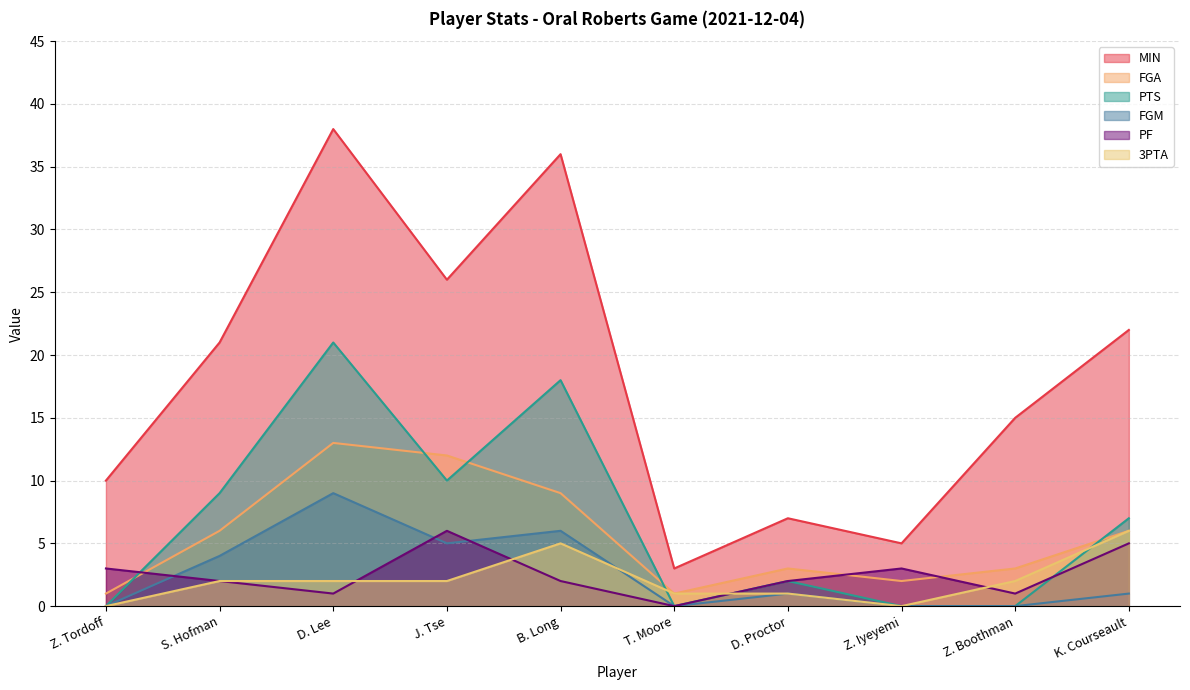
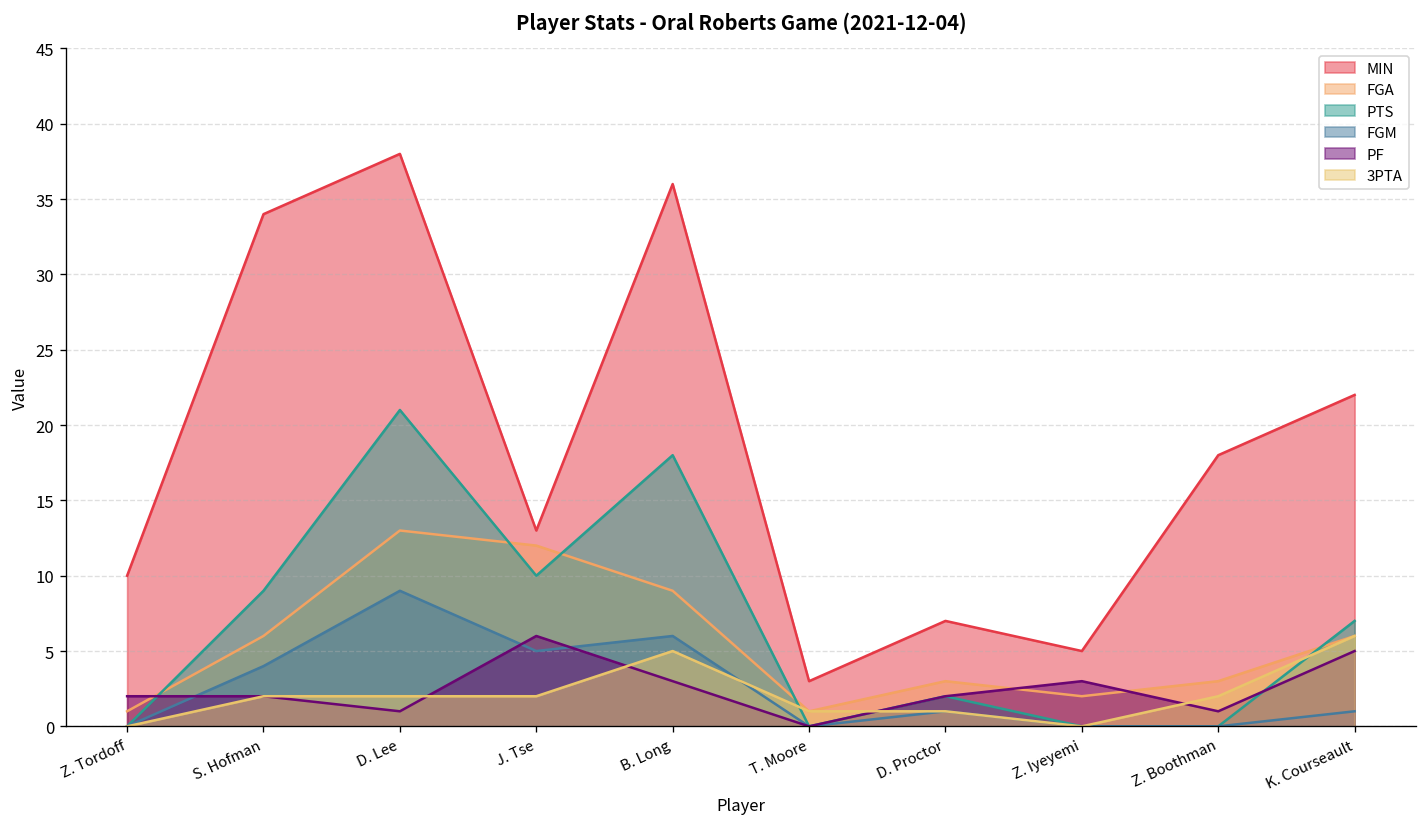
  {
    "MIN": {
      "Z. Tordoff": 10,
-     "S. Hofman": 21,
+     "S. Hofman": 34,
      "D. Lee": 38,
-     "J. Tse": 26,
+     "J. Tse": 13,
      "B. Long": 36,
      "T. Moore": 3,
      "D. Proctor": 7,
      "Z. Iyeyemi": 5,
-     "Z. Boothman": 15,
+     "Z. Boothman": 18,
      "K. Courseault": 22
    },
    "PF": {
-     "Z. Tordoff": 3,
+     "Z. Tordoff": 2,
      "D. Lee": 1,
      "J. Tse": 6,
-     "B. Long": 2,
+     "B. Long": 3,
      "Z. Iyeyemi": 3,
      "Z. Boothman": 1,
      "K. Courseault": 5
    }
  }
